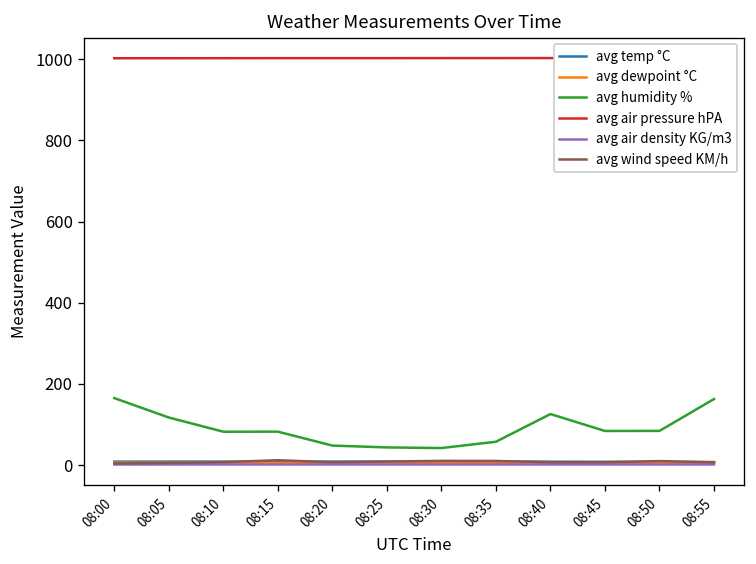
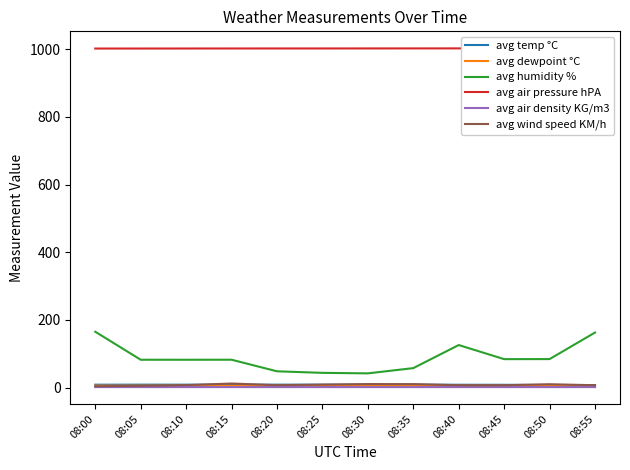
  {
    "avg humidity %": {
      "08:00": 160,
-     "08:05": 120,
+     "08:05": 80,
      "08:10": 80,
      "08:15": 80,
      "08:20": 50,
      "08:25": 40,
      "08:30": 40,
      "08:35": 60,
      "08:40": 130,
      "08:45": 80,
      "08:50": 80,
      "08:55": 160
    },
    "avg air pressure hPA": {
      "08:00": 1000,
      "08:05": 1000,
      "08:10": 1000,
      "08:15": 1000,
      "08:20": 1000,
      "08:25": 1000,
      "08:30": 1000,
      "08:35": 1000,
      "08:40": 1000
    }
  }
